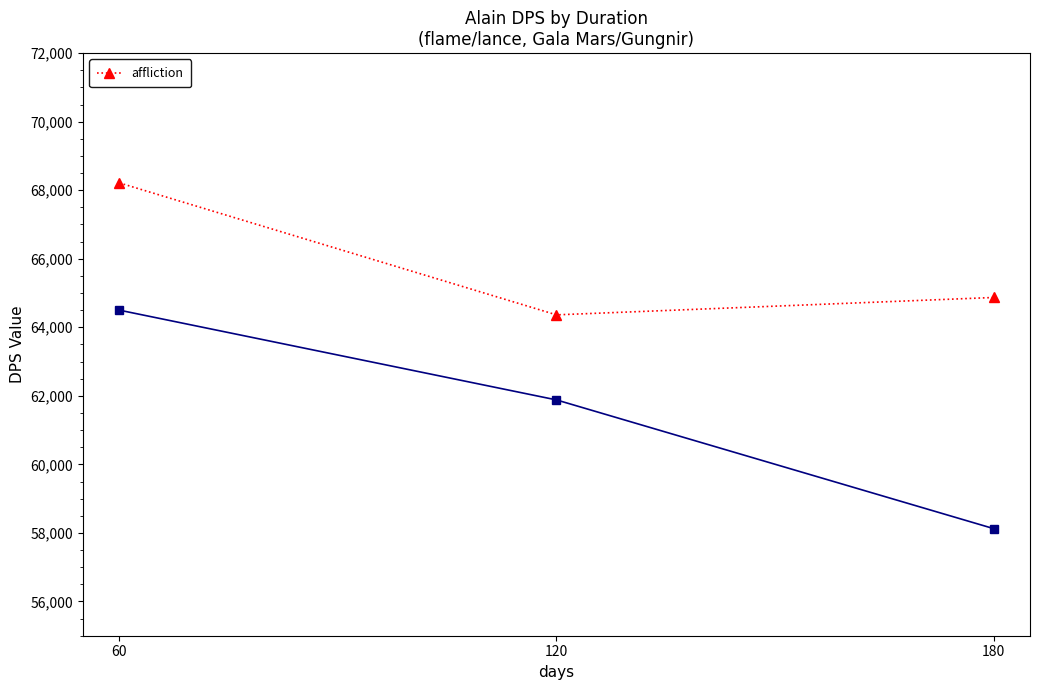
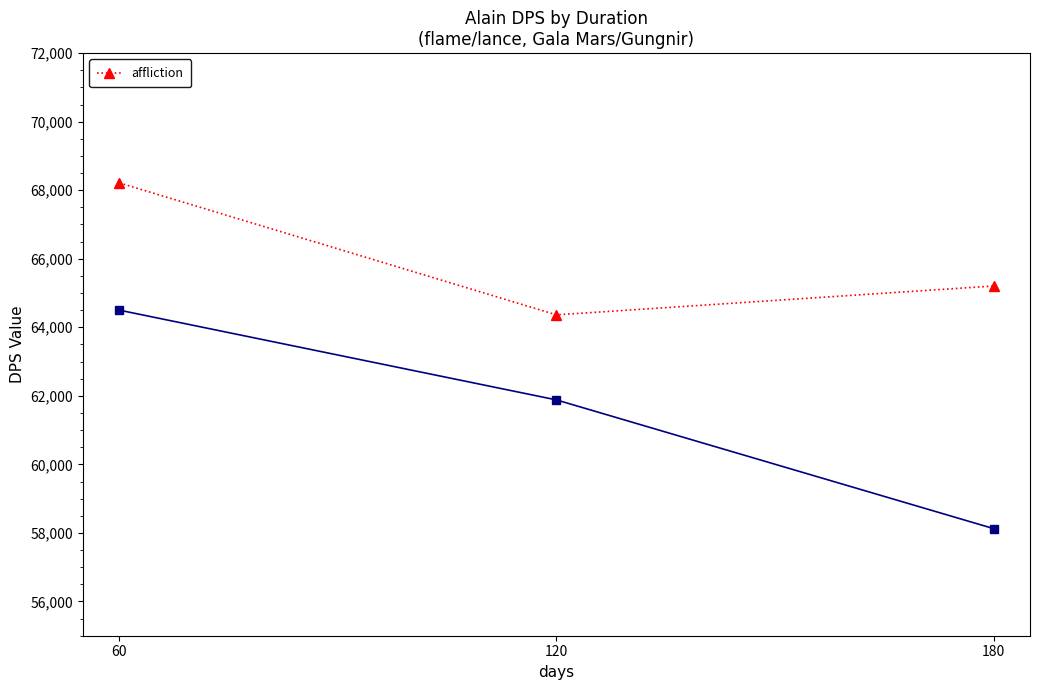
  {
    "affliction": {
      "60": "68,200",
      "120": "64,400",
-     "180": "64,900"
+     "180": "65,200"
    }
  }
